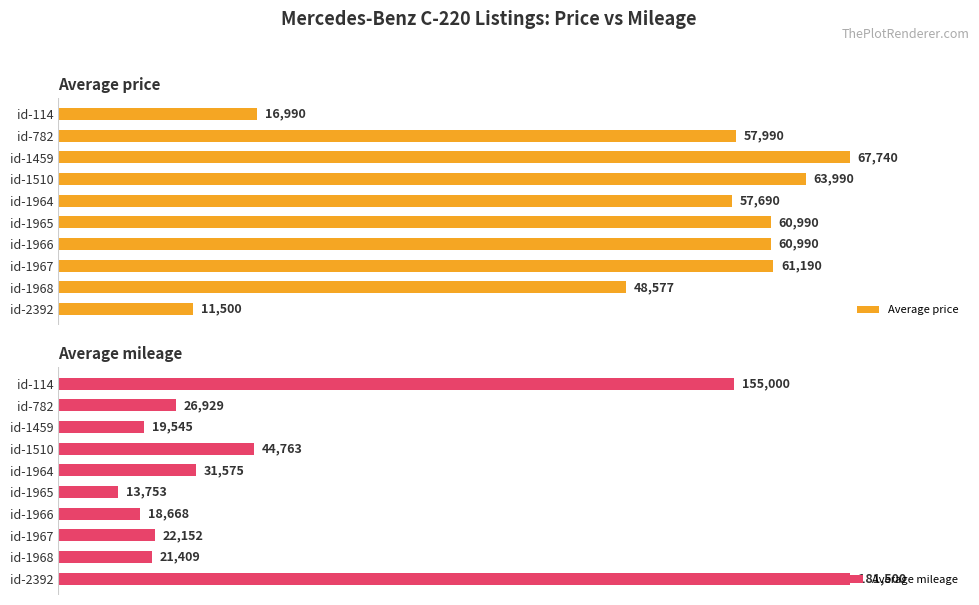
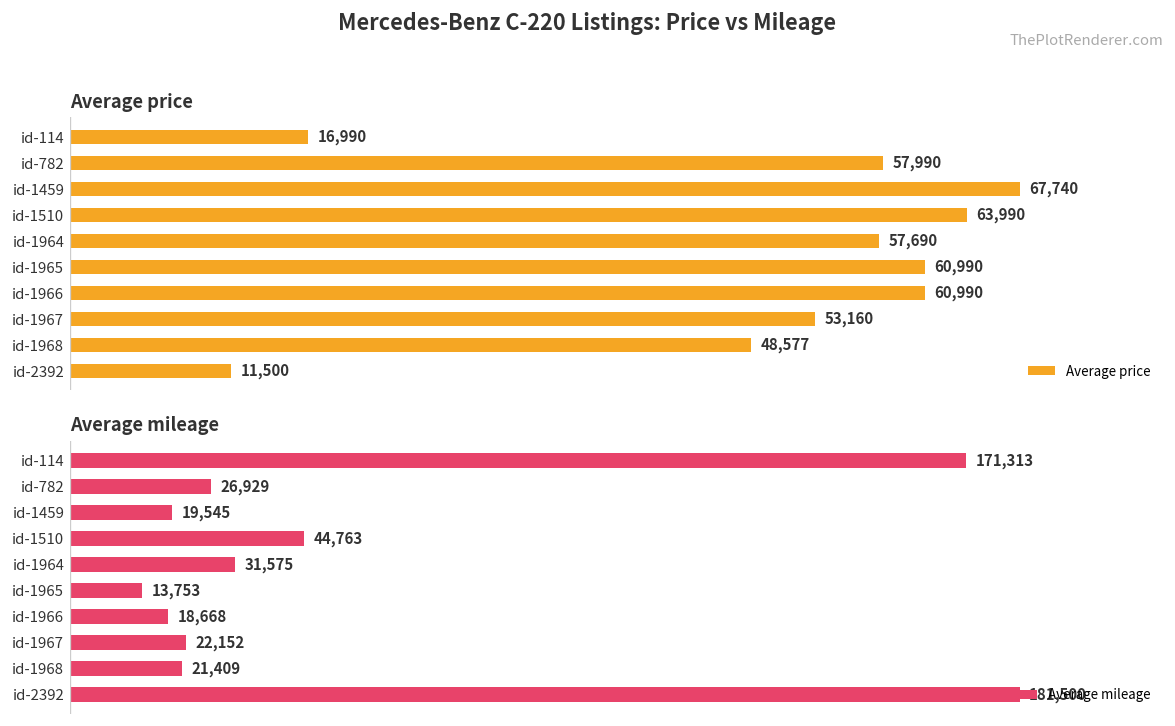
  {
    "Average price": {
-     "id-1967": "61,190"
+     "id-1967": "53,160"
    },
    "Average mileage": {
-     "id-114": "155,000"
+     "id-114": "171,313"
    }
  }
